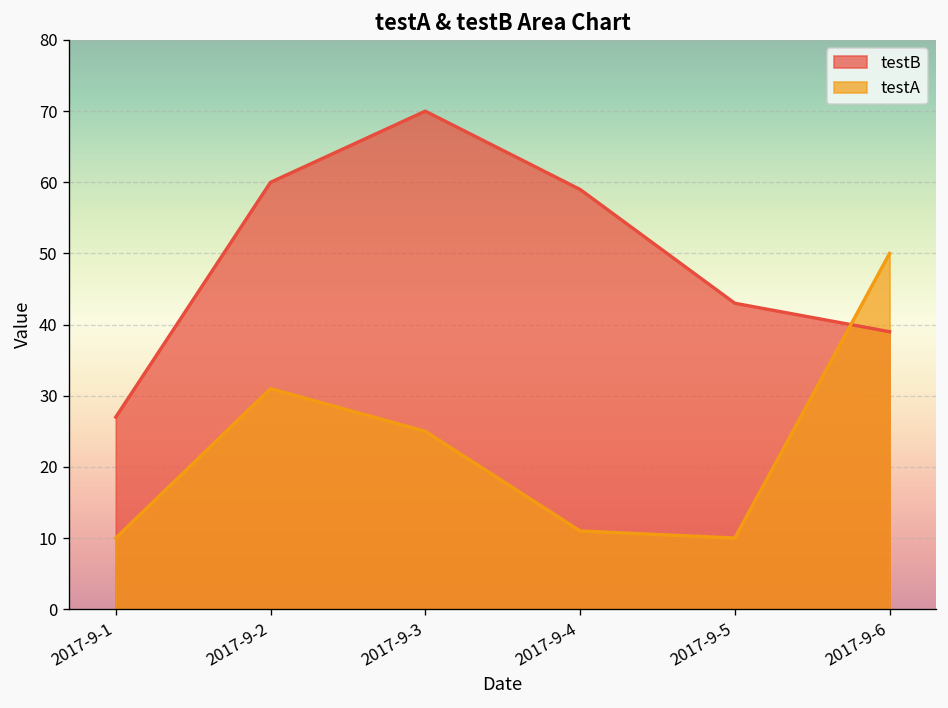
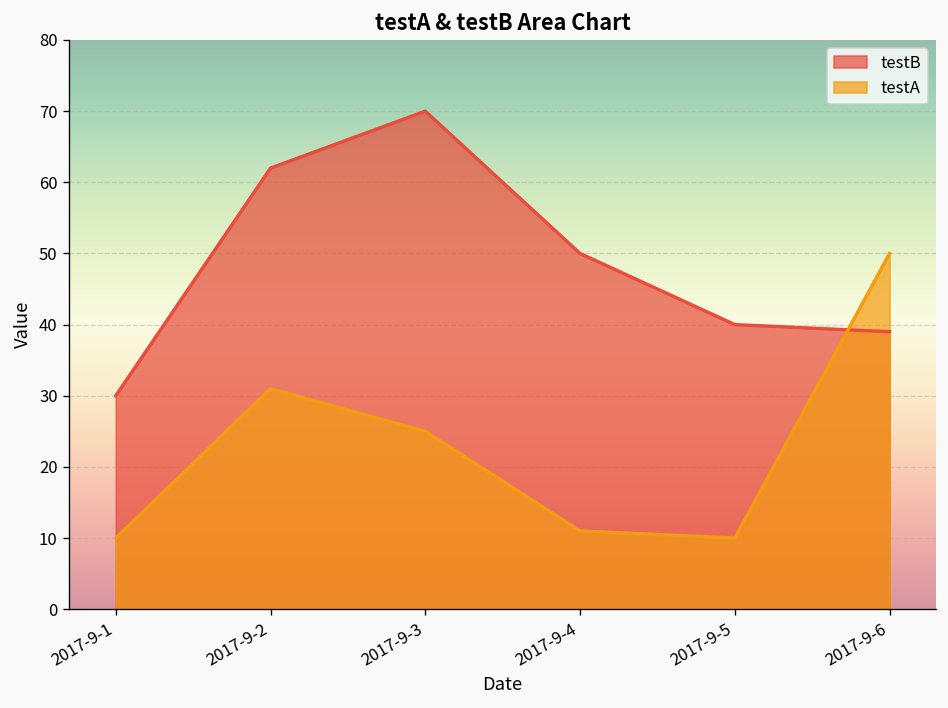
  {
    "testB": {
-     "2017-9-1": 27,
-     "2017-9-2": 60,
+     "2017-9-1": 30,
+     "2017-9-2": 62,
      "2017-9-3": 70,
-     "2017-9-4": 59,
-     "2017-9-5": 43,
+     "2017-9-4": 50,
+     "2017-9-5": 40,
      "2017-9-6": 39
    },
    "testA": {
      "2017-9-1": 10,
      "2017-9-2": 31,
      "2017-9-3": 25,
      "2017-9-4": 11,
      "2017-9-5": 10,
      "2017-9-6": 50
    }
  }
